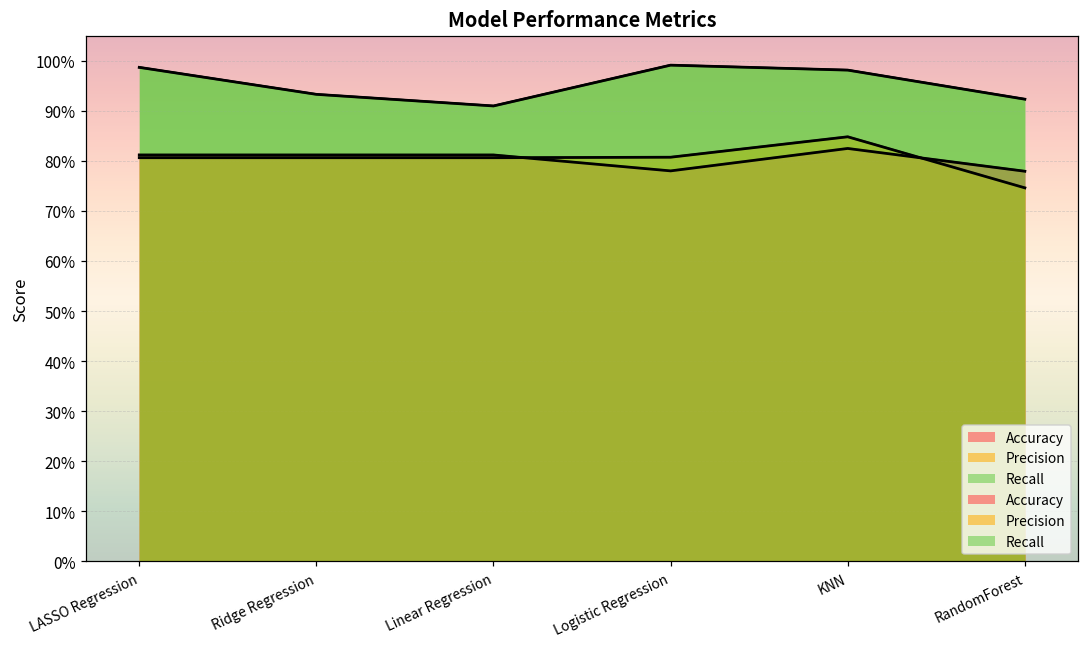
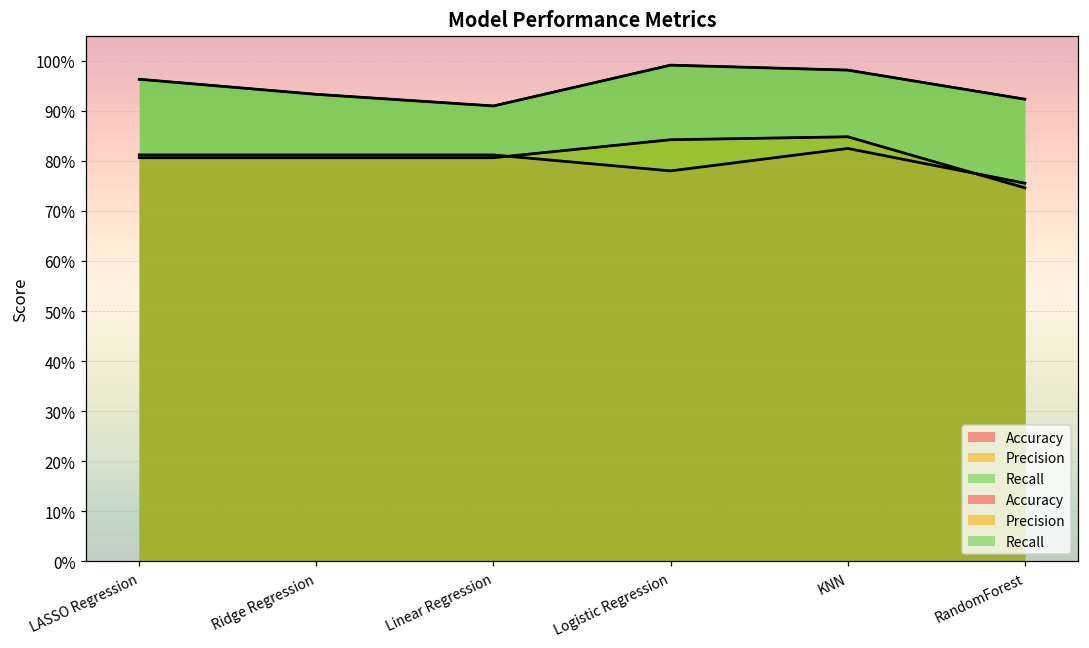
  {
    "Accuracy": {
      "Logistic Regression": "78%",
      "KNN": "82%",
-     "RandomForest": "78%"
+     "RandomForest": "76%"
    },
    "Precision": {
-     "Logistic Regression": "81%",
+     "Logistic Regression": "84%",
      "KNN": "85%",
      "RandomForest": "75%"
    },
    "Recall": {
-     "LASSO Regression": "99%",
+     "LASSO Regression": "96%",
      "Ridge Regression": "93%",
      "Linear Regression": "91%",
      "Logistic Regression": "99%",
      "KNN": "98%",
      "RandomForest": "92%"
    }
  }
